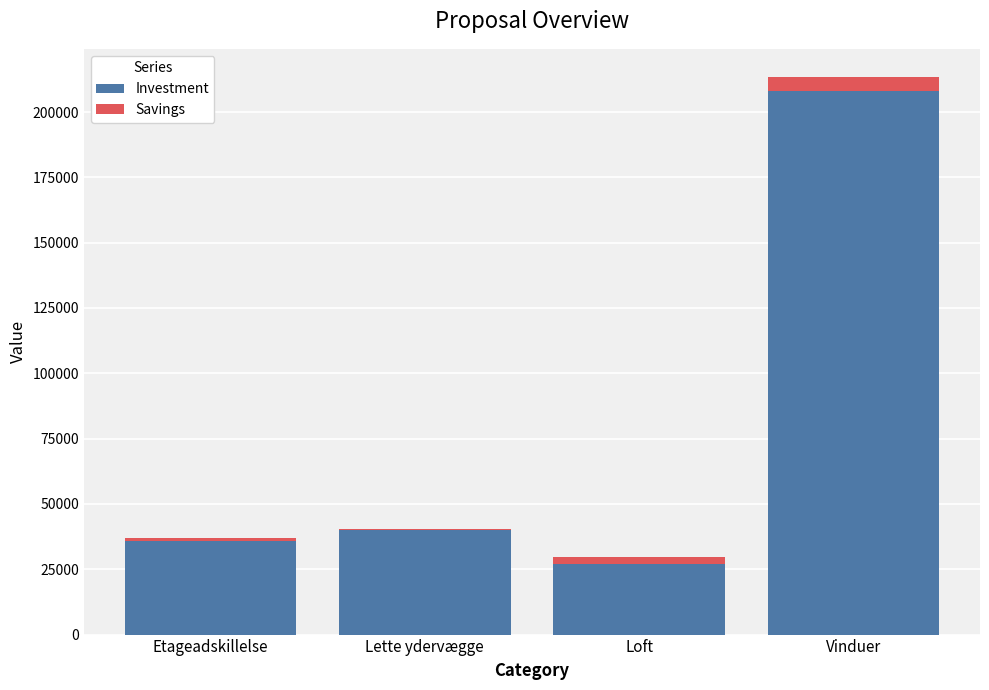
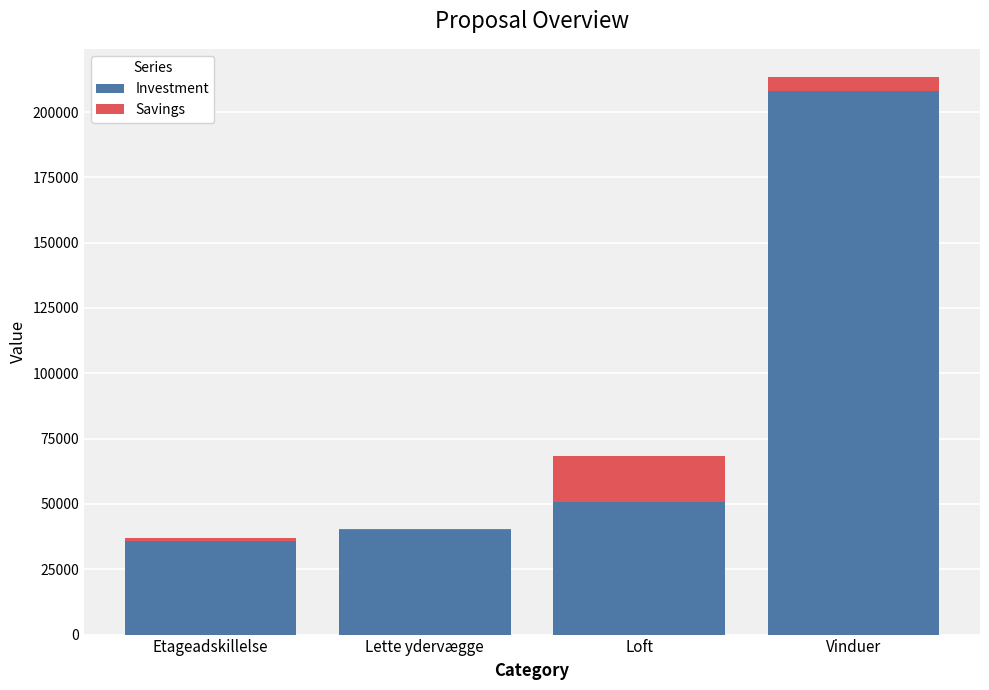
  {
    "Investment": {
      "Etageadskillelse": 36000,
      "Lette ydervægge": 40000,
-     "Loft": 27000,
+     "Loft": 51000,
      "Vinduer": 208000
    },
    "Savings": {
      "Etageadskillelse": 1000,
-     "Loft": 3000,
+     "Loft": 18000,
      "Vinduer": 5000
    }
  }
